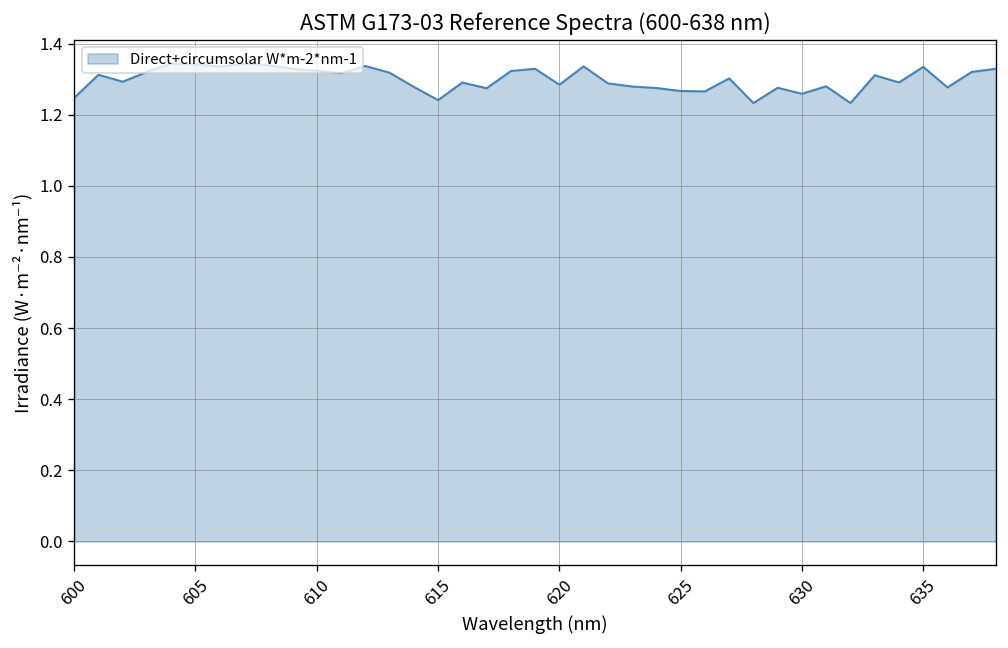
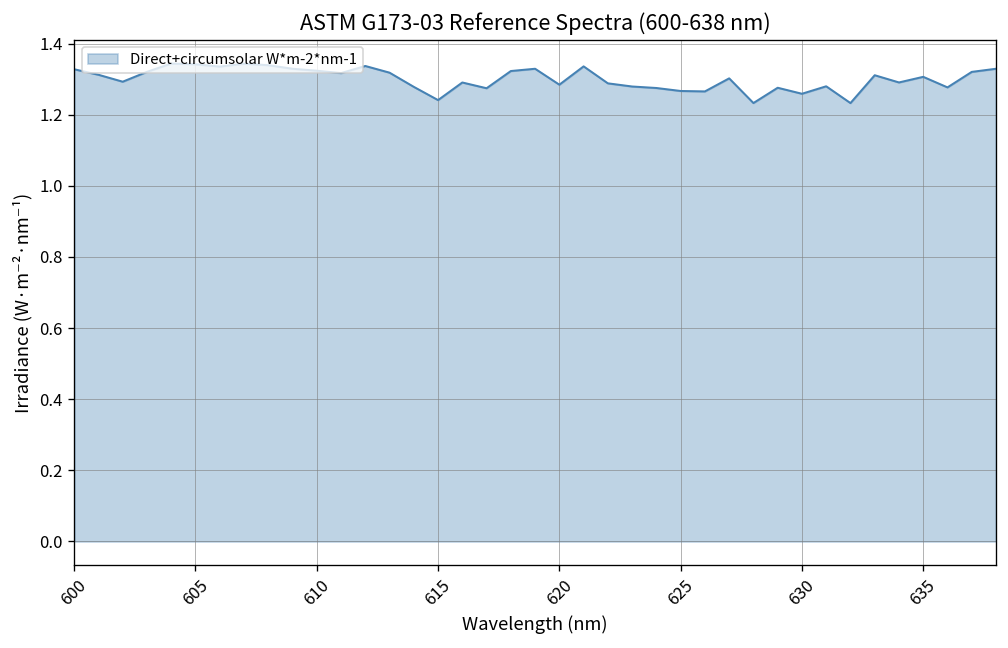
  {
-   "600": 1.25,
+   "600": 1.33,
    "615": 1.24,
    "620": 1.28,
    "625": 1.27,
    "630": 1.26,
-   "635": 1.33
+   "635": 1.31
  }
